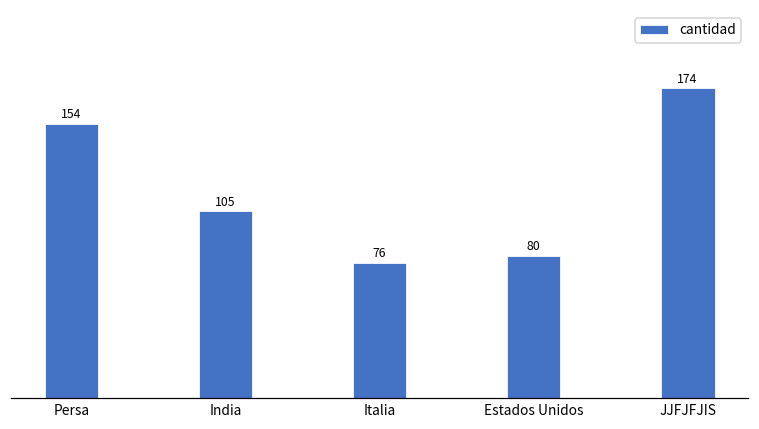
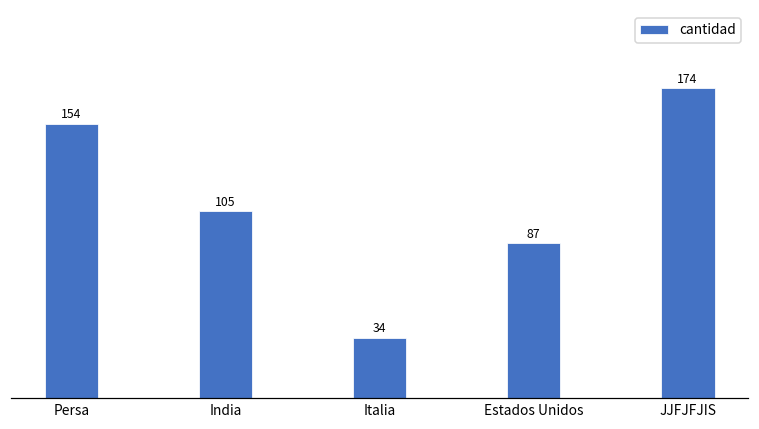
  {
    "Persa": 154,
    "India": 105,
-   "Italia": 76,
-   "Estados Unidos": 80,
+   "Italia": 34,
+   "Estados Unidos": 87,
    "JJFJFJIS": 174
  }
